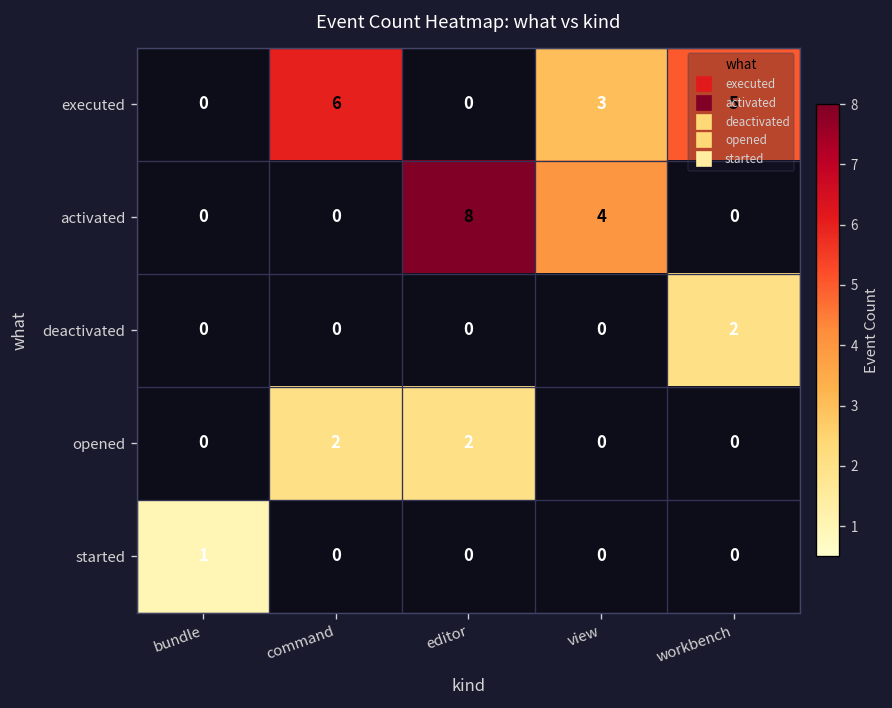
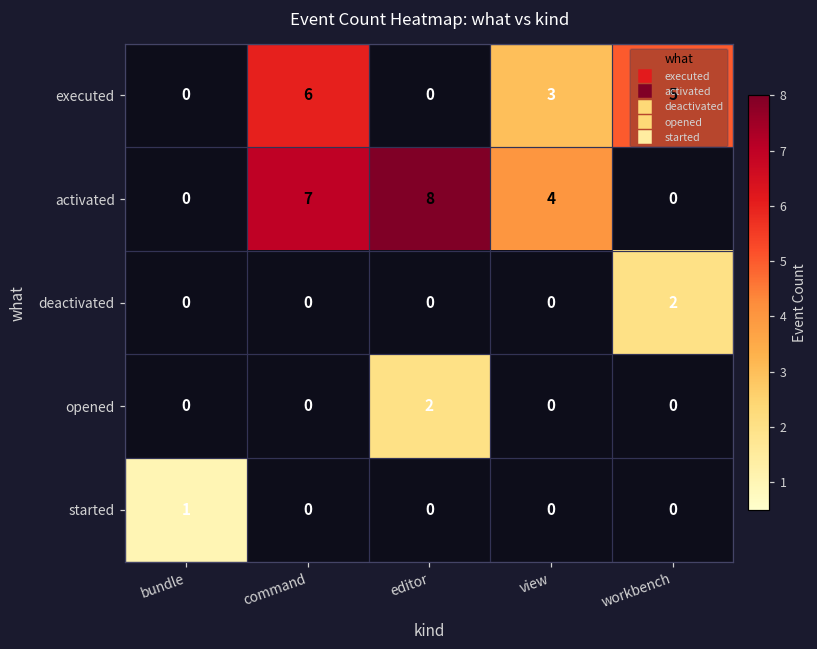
  {
    "executed": {
      "bundle": 0,
      "command": 6,
      "editor": 0,
      "view": 3
    },
    "activated": {
      "bundle": 0,
-     "command": 0,
+     "command": 7,
      "editor": 8,
      "view": 4,
      "workbench": 0
    },
    "deactivated": {
      "bundle": 0,
      "command": 0,
      "editor": 0,
      "view": 0,
      "workbench": 2
    },
    "opened": {
      "bundle": 0,
-     "command": 2,
+     "command": 0,
      "editor": 2,
      "view": 0,
      "workbench": 0
    },
    "started": {
      "bundle": 1,
      "command": 0,
      "editor": 0,
      "view": 0,
      "workbench": 0
    }
  }
